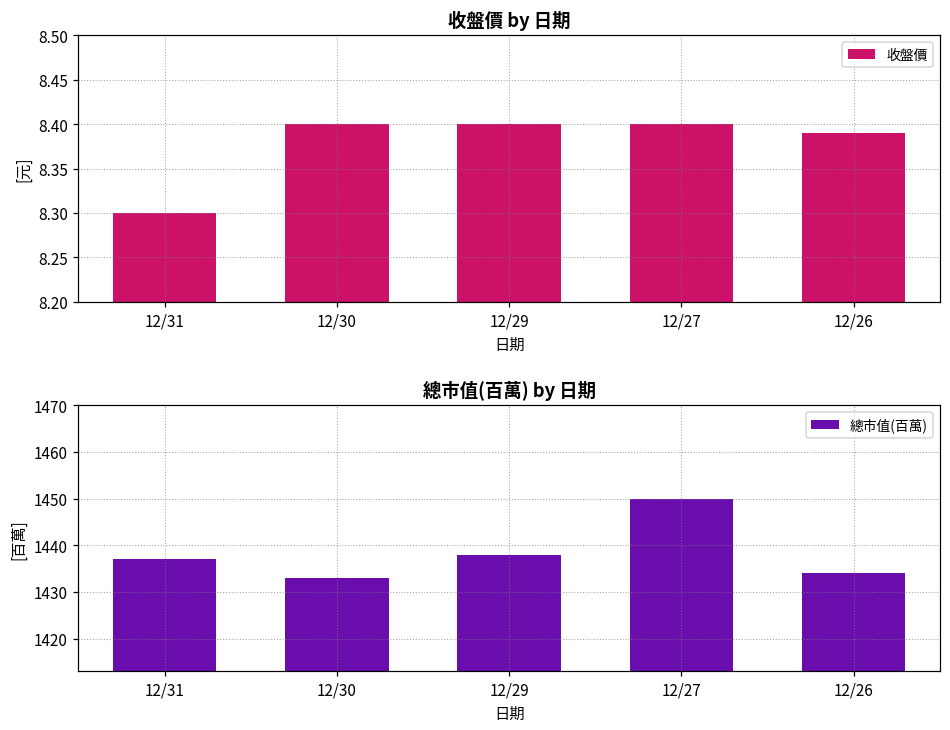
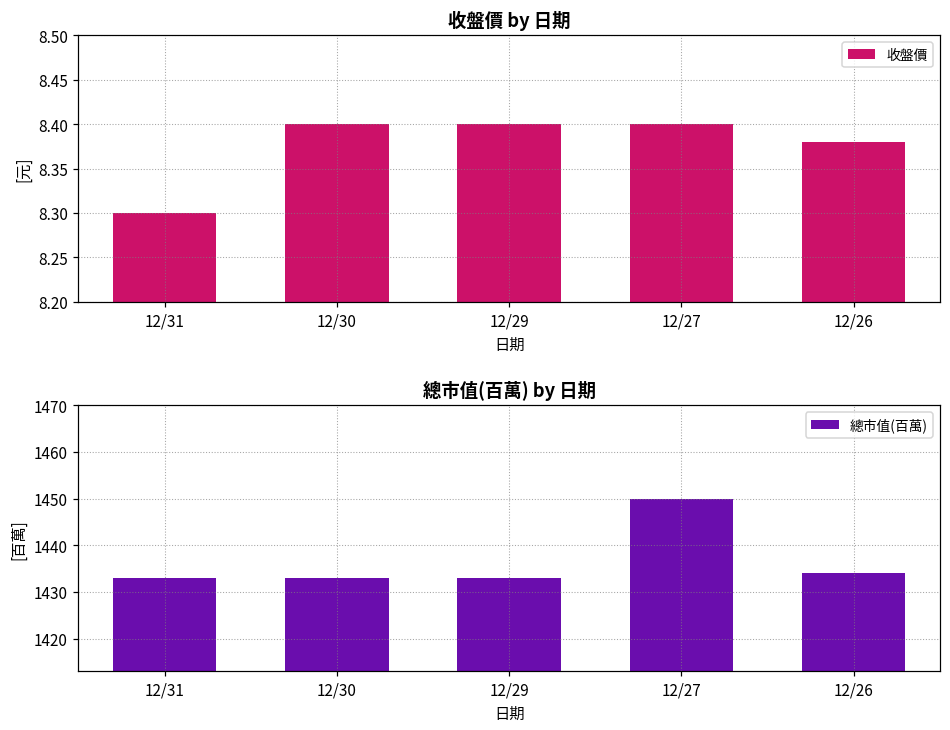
  {
    "收盤價 by 日期": {
      "12/31": 8.30,
      "12/30": 8.40,
      "12/29": 8.40,
      "12/27": 8.40,
-     "12/26": 8.39
+     "12/26": 8.38
    },
    "總市值(百萬) by 日期": {
-     "12/31": 1437,
+     "12/31": 1433,
      "12/30": 1433,
-     "12/29": 1438,
+     "12/29": 1433,
      "12/27": 1450,
      "12/26": 1434
    }
  }
